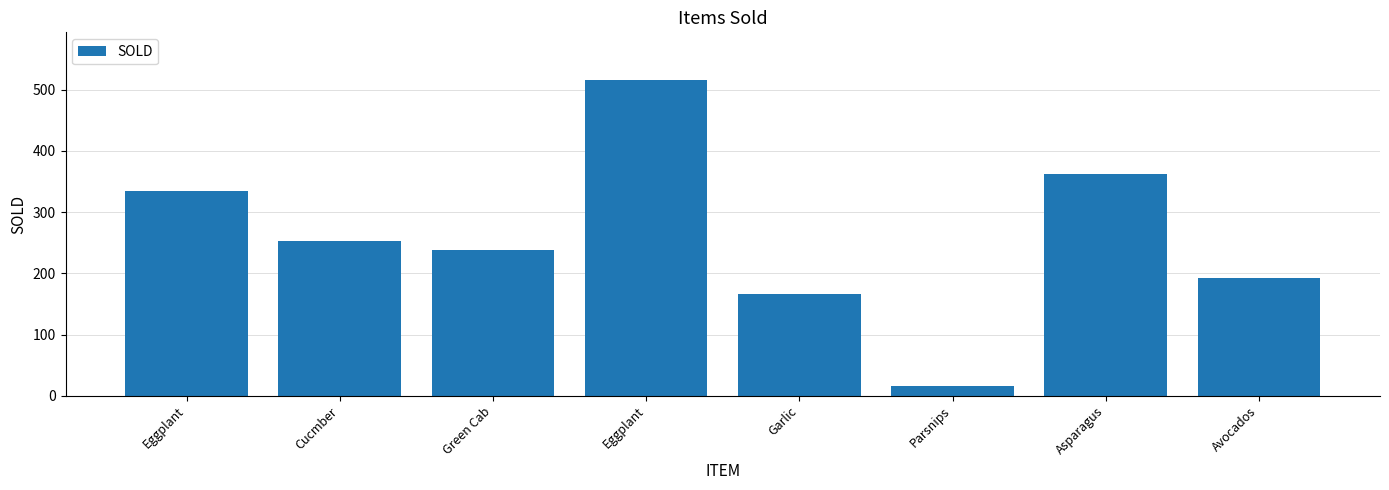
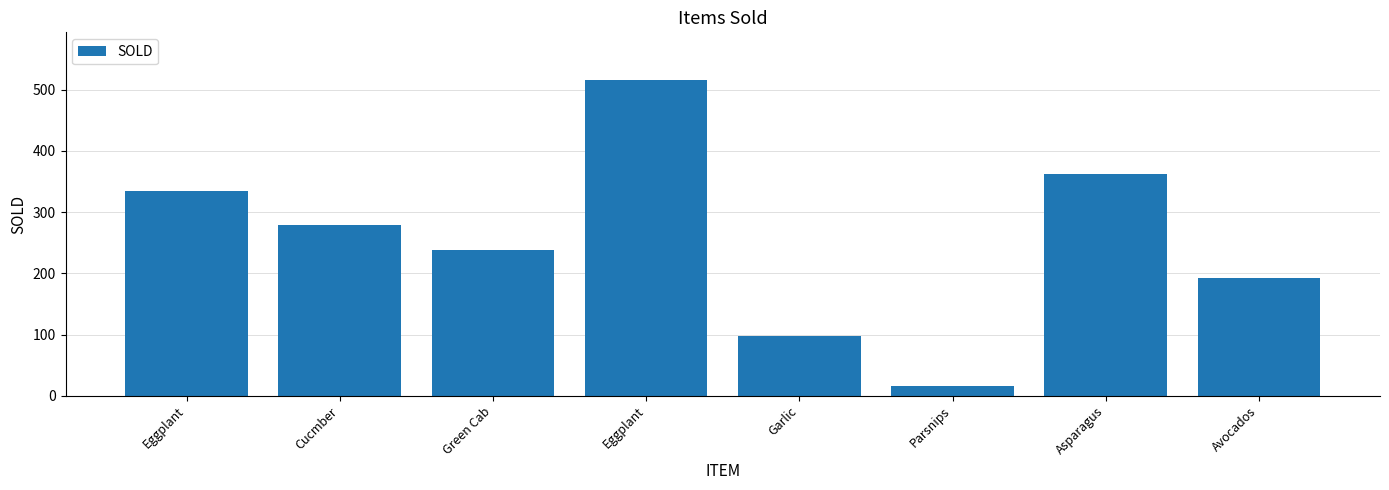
  {
-   "Cucmber": 250,
+   "Cucmber": 280,
    "Green Cab": 240,
-   "Garlic": 170,
+   "Garlic": 100,
    "Parsnips": 20,
    "Asparagus": 360,
    "Avocados": 190
  }
